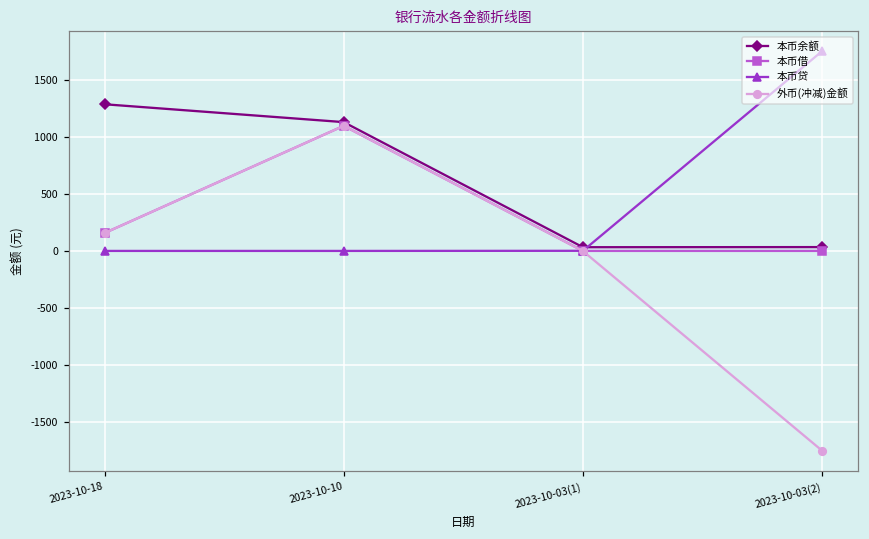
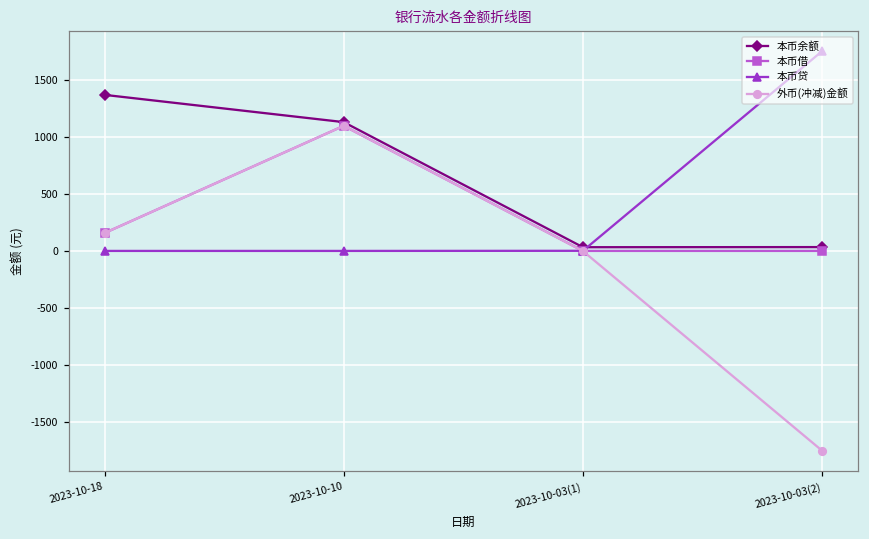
  {
    "本币余额": {
-     "2023-10-18": 1290,
+     "2023-10-18": 1370,
      "2023-10-10": 1130,
      "2023-10-03(1)": 30,
      "2023-10-03(2)": 30
    },
    "外币(冲减)金额": {
      "2023-10-03(2)": -1750
    }
  }
